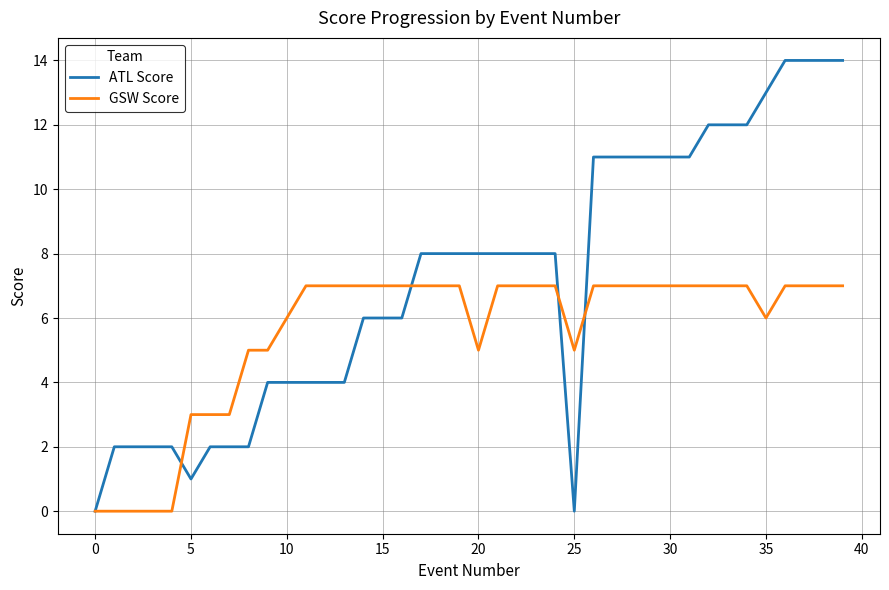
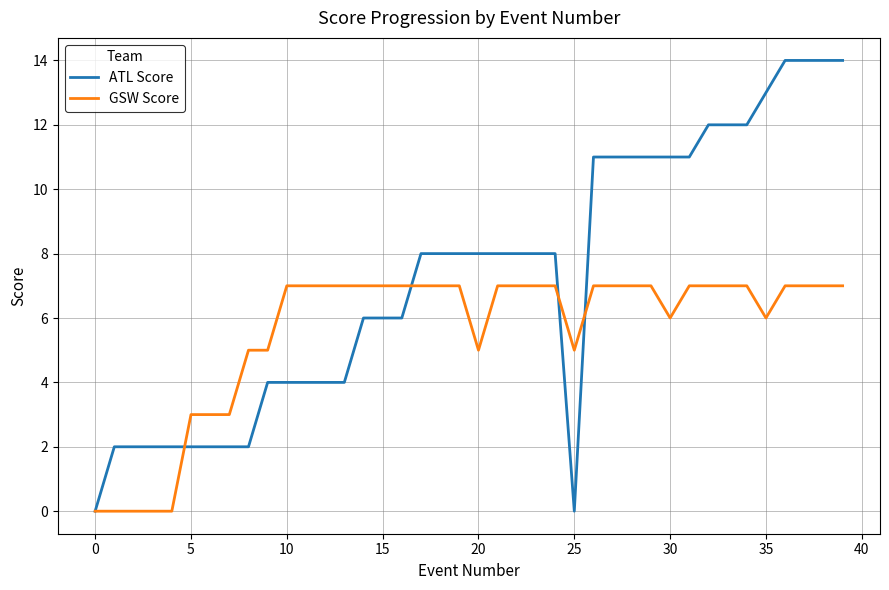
  {
    "ATL Score": {
-     "5": 1,
+     "5": 2,
      "10": 4,
      "15": 6,
      "20": 8,
      "25": 0,
      "30": 11,
      "35": 13
    },
    "GSW Score": {
      "5": 3,
-     "10": 6,
+     "10": 7,
      "15": 7,
      "20": 5,
      "25": 5,
-     "30": 7,
+     "30": 6,
      "35": 6
    }
  }
